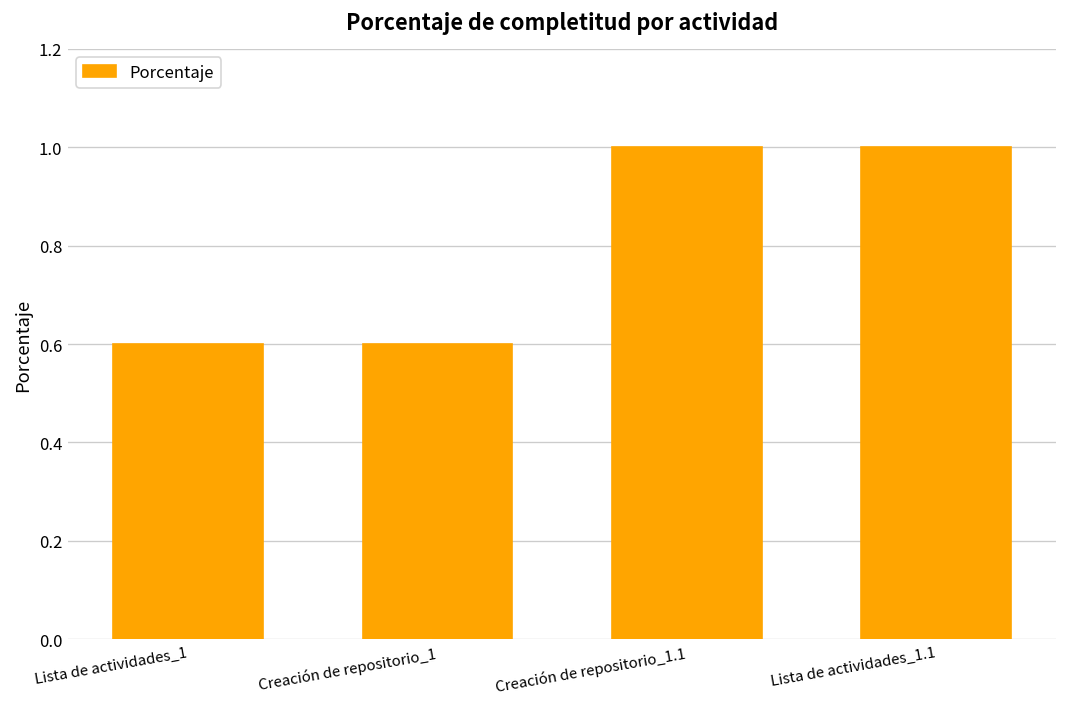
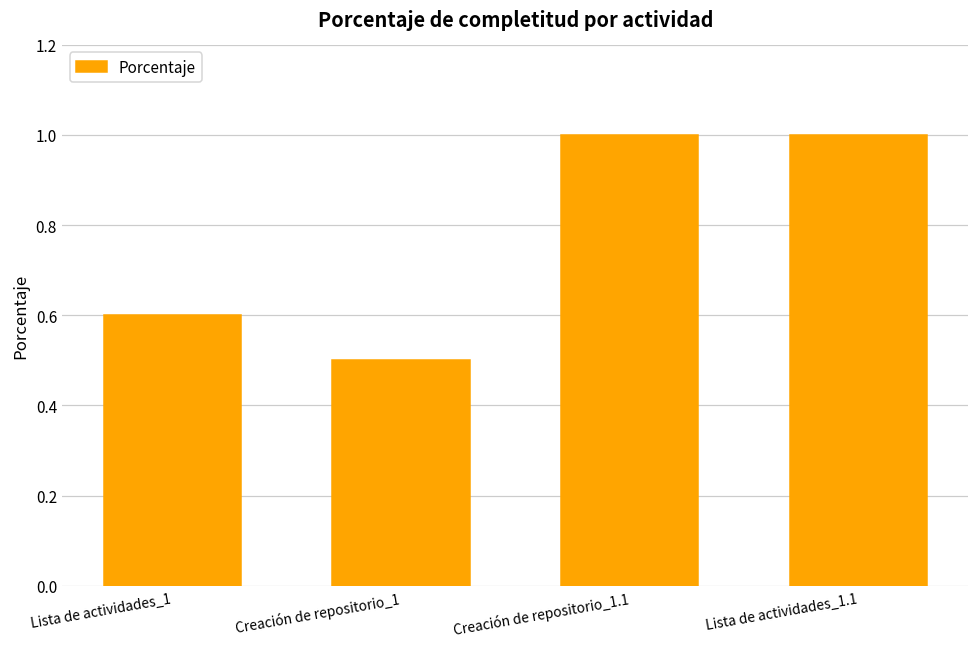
  {
    "Lista de actividades_1": 0.6,
-   "Creación de repositorio_1": 0.6,
+   "Creación de repositorio_1": 0.5,
    "Creación de repositorio_1.1": 1.0,
    "Lista de actividades_1.1": 1.0
  }
